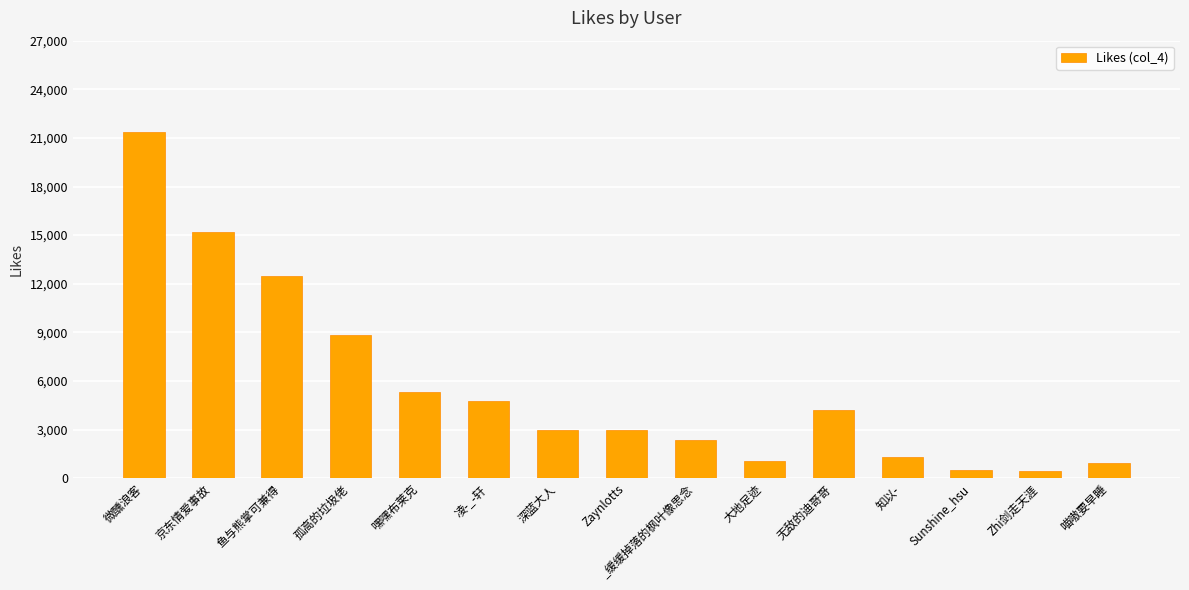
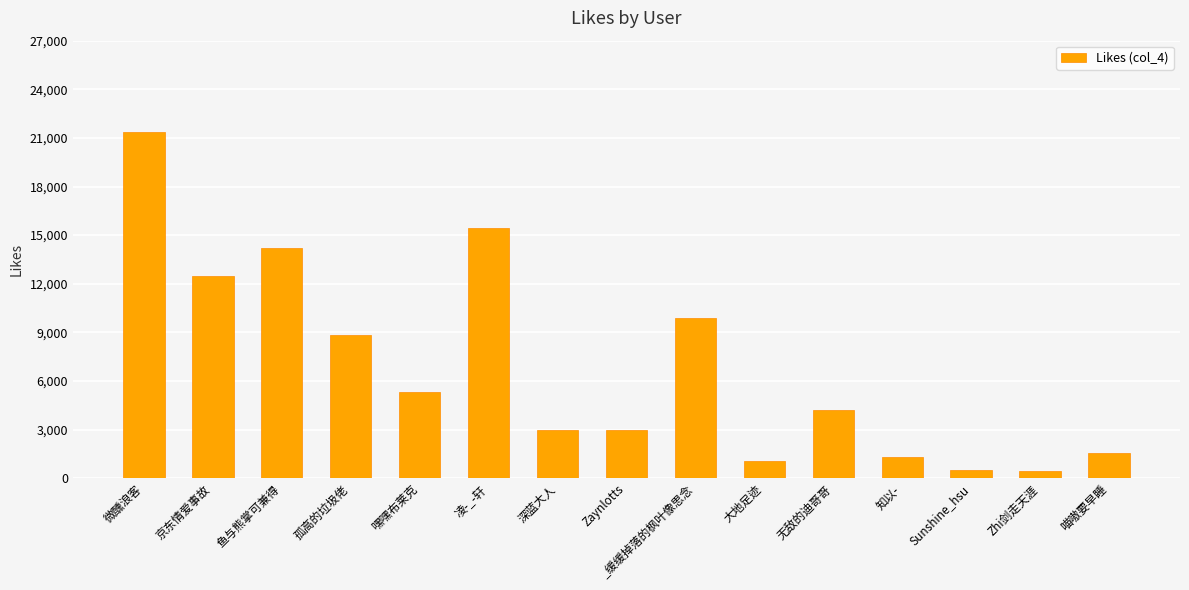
  {
    "微醺浪客": "21,400",
-   "京东情爱事故": "15,200",
-   "鱼与熊掌可兼得": "12,500",
+   "京东情爱事故": "12,400",
+   "鱼与熊掌可兼得": "14,200",
    "孤高的垃圾佬": "8,900",
    "嘿嘿布莱克": "5,300",
-   "凌-_-轩": "4,800",
+   "凌-_-轩": "15,500",
    "深蓝大人": "3,000",
    "Zaynlotts": "3,000",
-   "_缓缓掉落的枫叶像思念": "2,300",
+   "_缓缓掉落的枫叶像思念": "9,900",
    "大地足迹": "1,100",
    "无敌的迪哥哥": "4,200",
    "知以-": "1,300",
    "Sunshine_hsu": "500",
    "Zhi剑走天涯": "400",
-   "喵嗷要早睡": "900"
+   "喵嗷要早睡": "1,600"
  }
